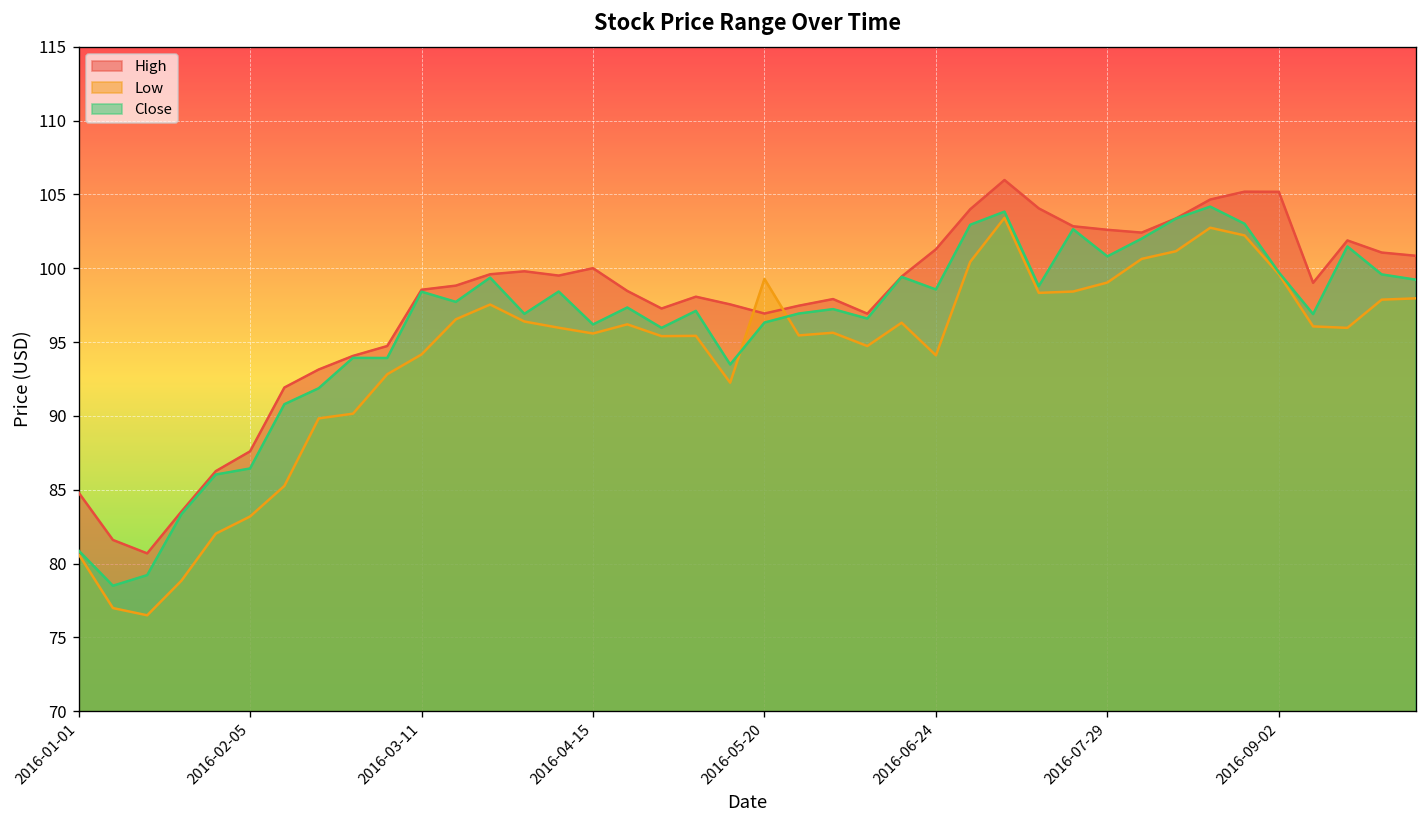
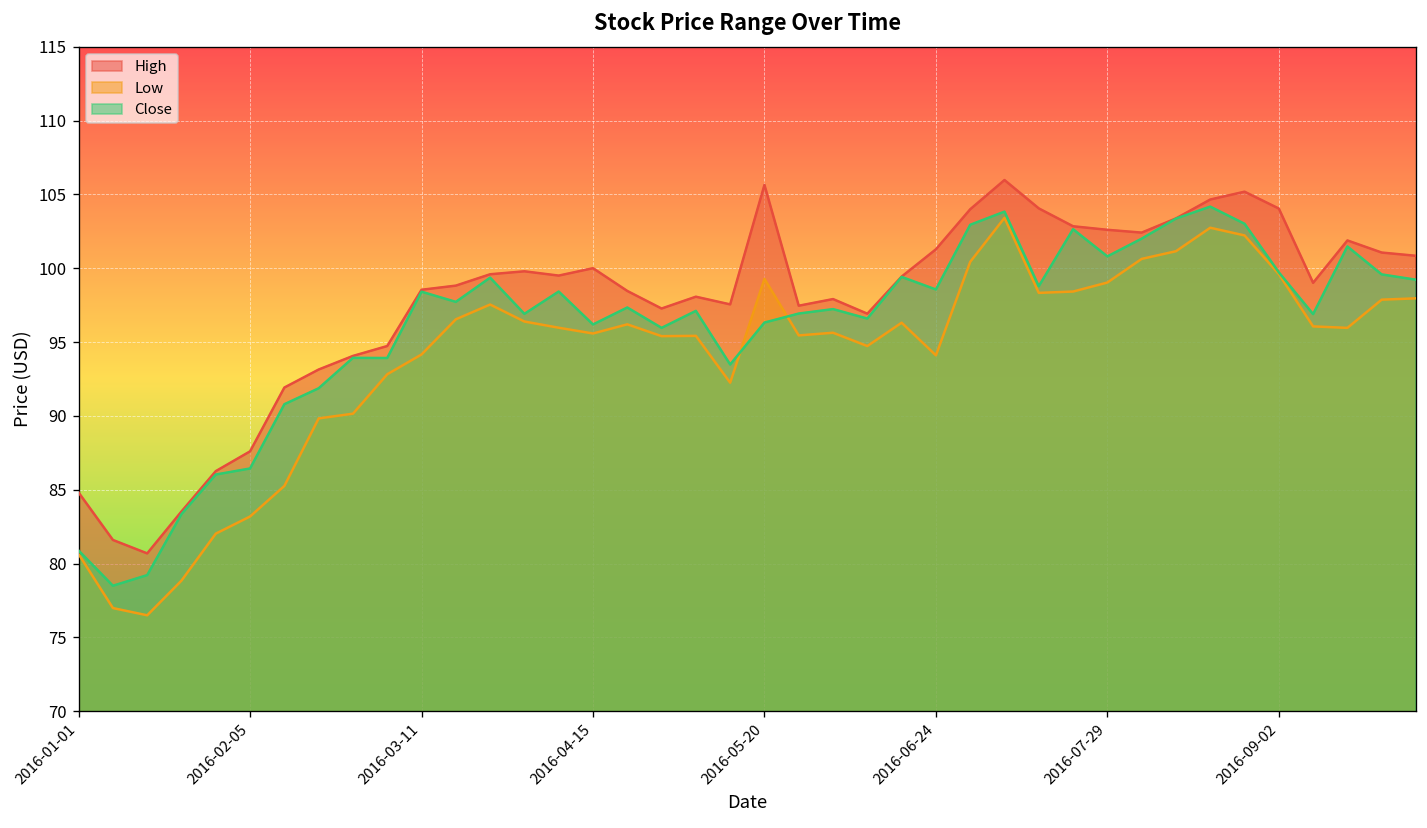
  {
    "High": {
      "2016-01-01": 84.8,
      "2016-02-05": 87.6,
      "2016-04-15": 100.0,
-     "2016-05-20": 96.9,
+     "2016-05-20": 105.6,
      "2016-06-24": 101.3,
      "2016-07-29": 102.6,
-     "2016-09-02": 105.2
+     "2016-09-02": 104.0
    },
    "Low": {
      "2016-01-01": 80.6,
      "2016-02-05": 83.2,
      "2016-03-11": 94.2,
      "2016-04-15": 95.6,
      "2016-05-20": 99.3,
      "2016-06-24": 94.1,
      "2016-07-29": 99.0
    },
    "Close": {
      "2016-01-01": 80.9,
      "2016-02-05": 86.4,
      "2016-04-15": 96.2,
      "2016-05-20": 96.3,
      "2016-06-24": 98.6,
      "2016-07-29": 100.8
    }
  }
